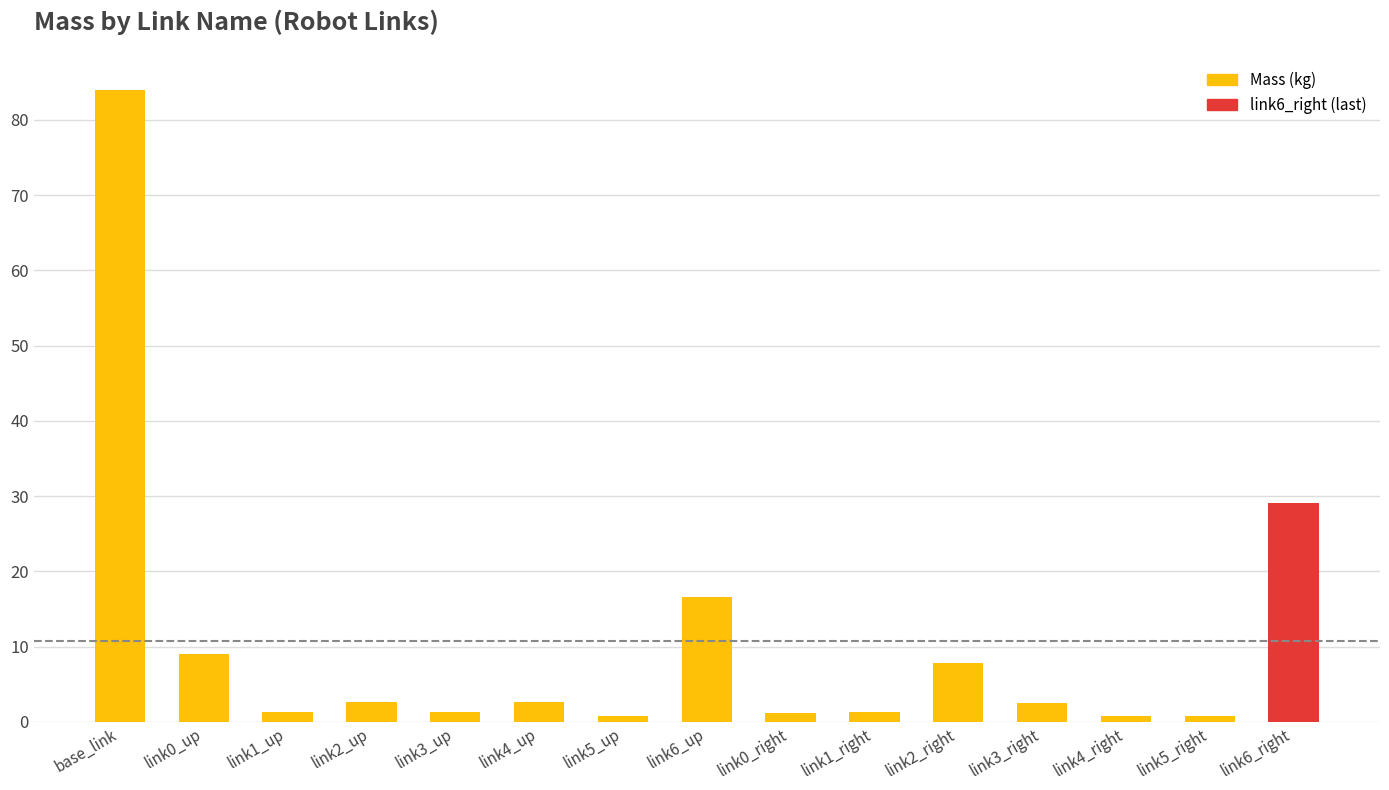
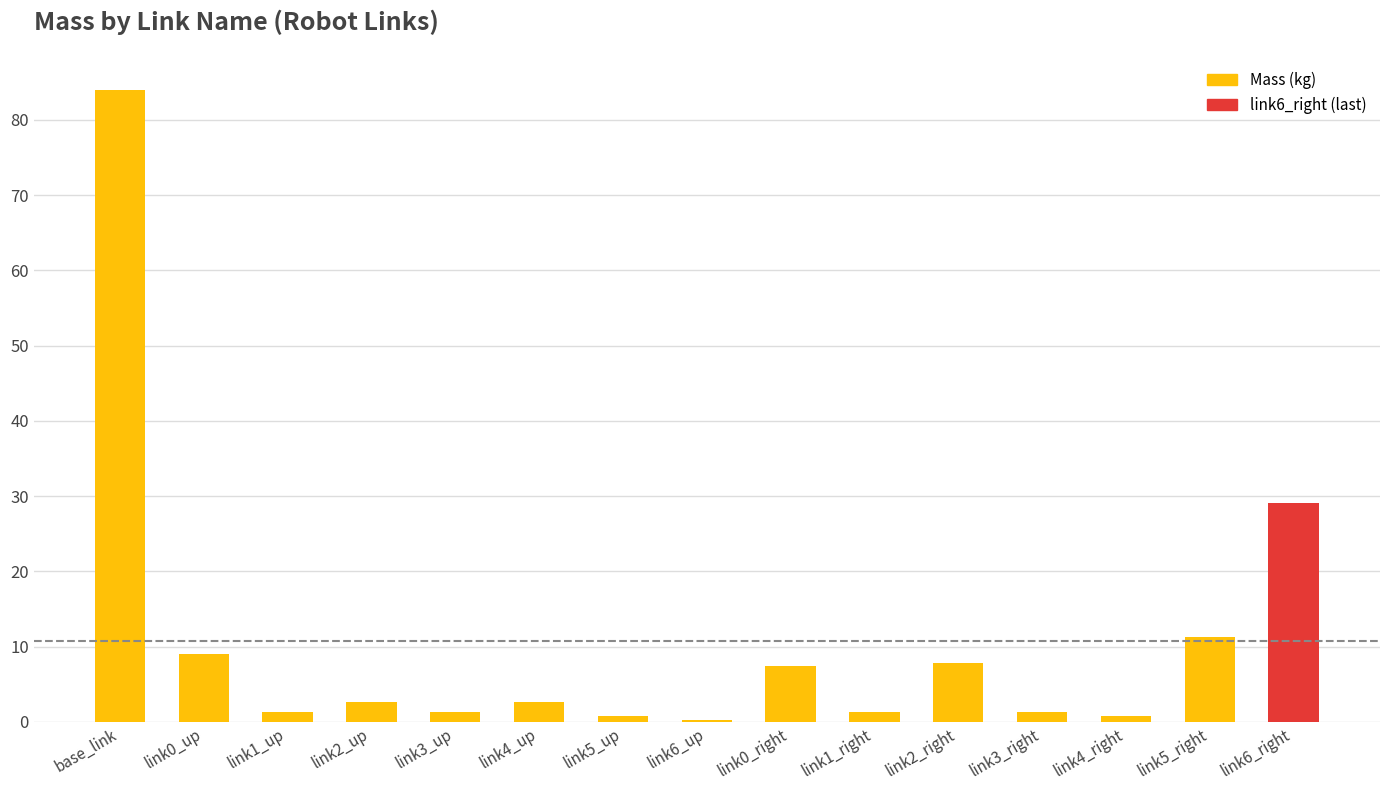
  {
    "base_link": 84,
    "link0_up": 9,
    "link1_up": 1,
    "link2_up": 3,
    "link3_up": 1,
    "link4_up": 3,
    "link5_up": 1,
-   "link6_up": 17,
-   "link0_right": 1,
+   "link6_up": 0,
+   "link0_right": 7,
    "link1_right": 1,
    "link2_right": 8,
-   "link3_right": 3,
+   "link3_right": 1,
    "link4_right": 1,
-   "link5_right": 1,
+   "link5_right": 11,
    "link6_right": 29
  }
